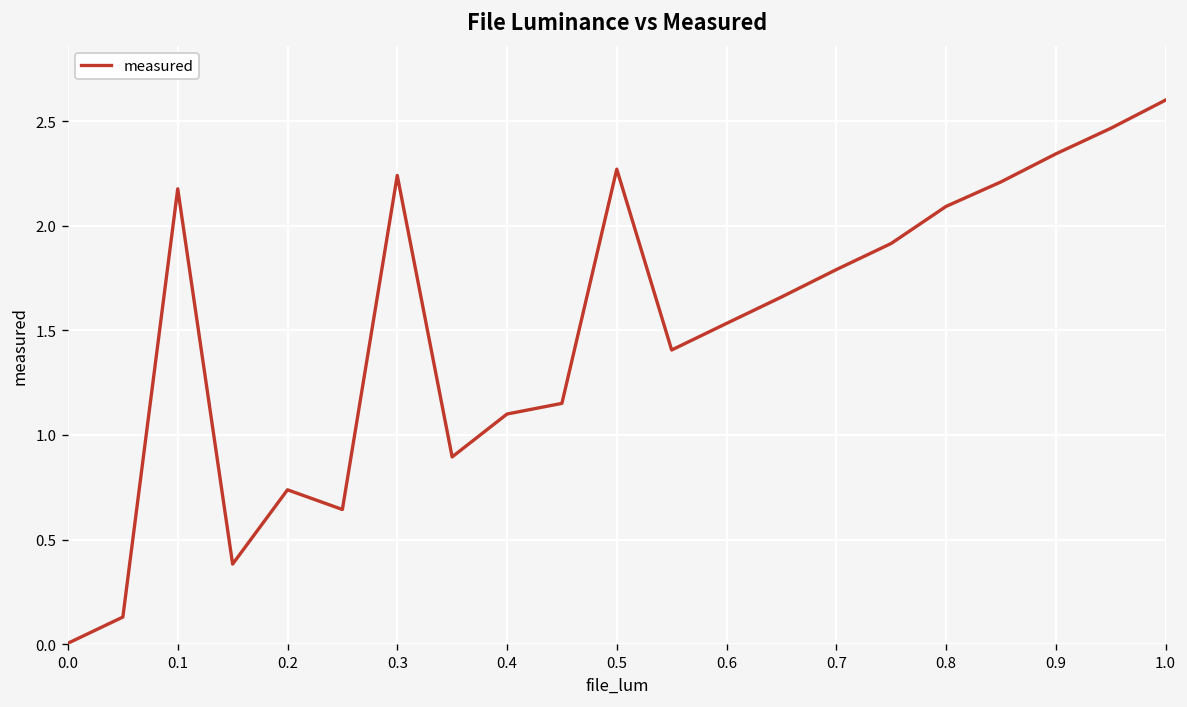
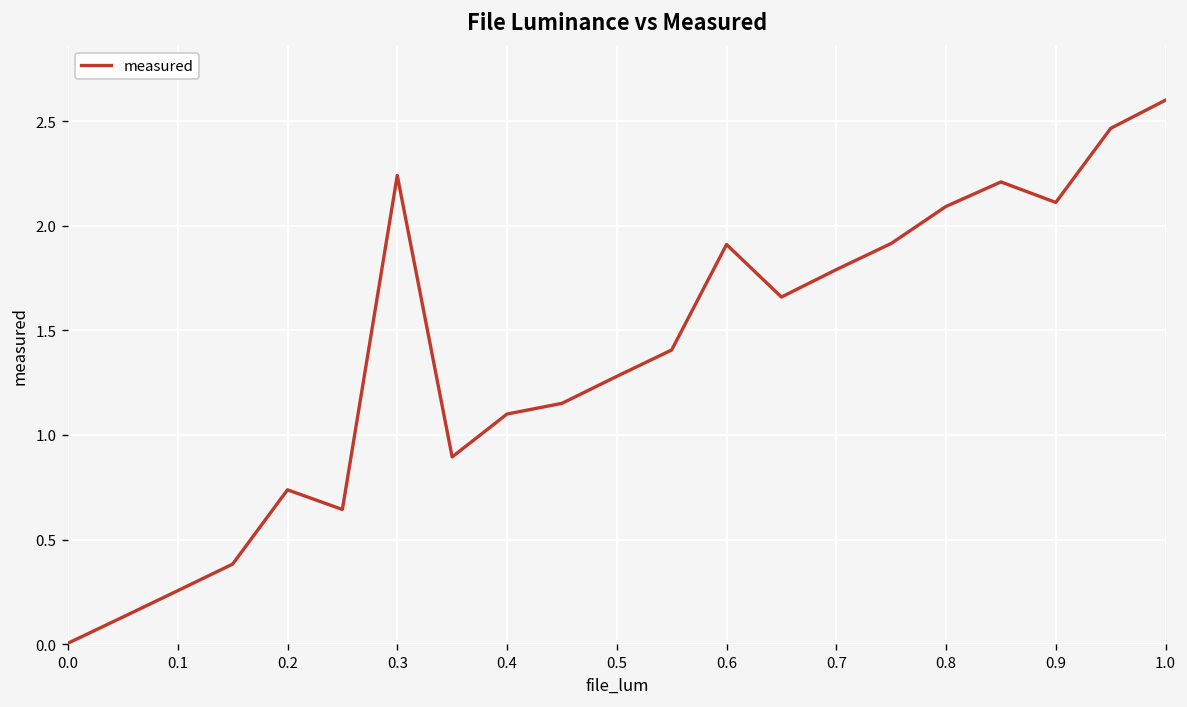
  {
    "0.0": 0.01,
-   "0.1": 2.18,
+   "0.1": 0.26,
    "0.2": 0.74,
    "0.3": 2.24,
    "0.4": 1.10,
-   "0.5": 2.27,
-   "0.6": 1.53,
+   "0.5": 1.28,
+   "0.6": 1.91,
    "0.7": 1.79,
    "0.8": 2.09,
-   "0.9": 2.34,
+   "0.9": 2.11,
    "1.0": 2.60
  }
